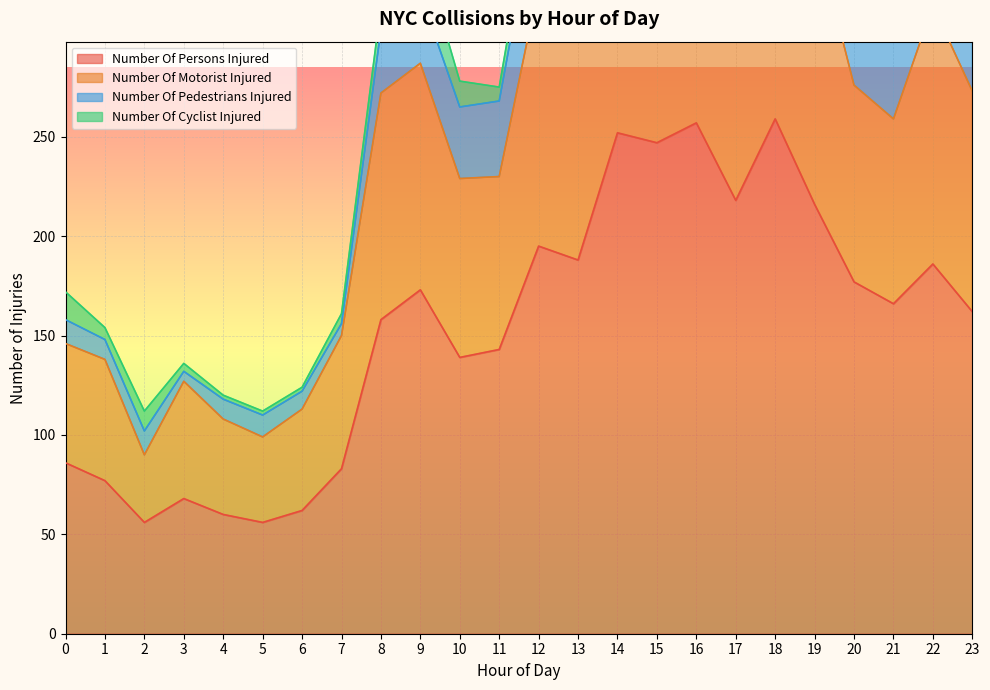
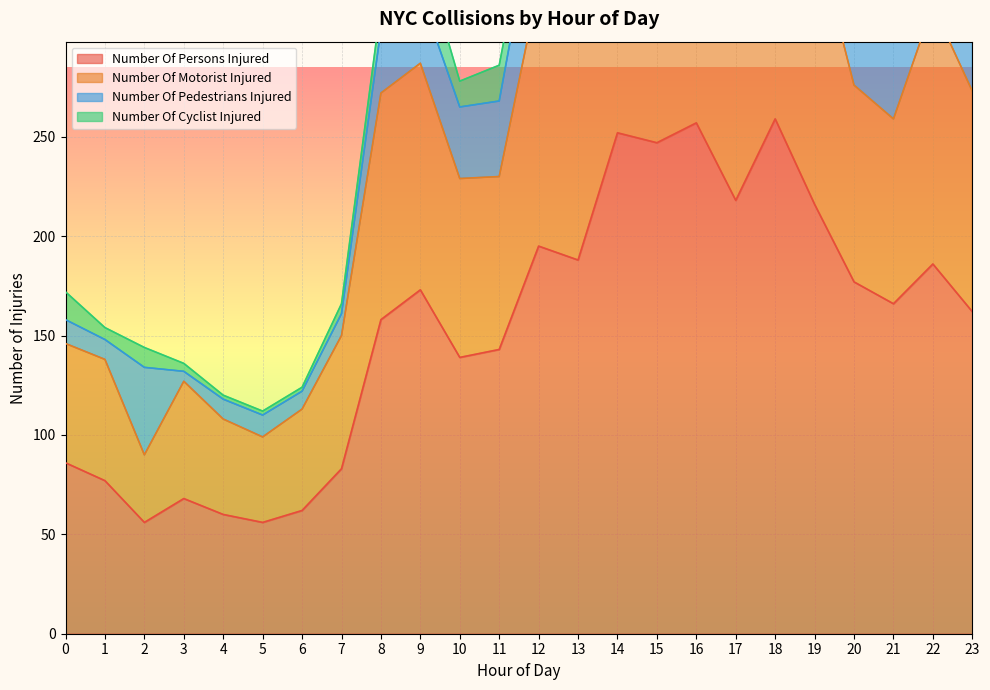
  {
    "Number Of Pedestrians Injured": {
      "0": 12,
      "1": 10,
-     "2": 12,
+     "2": 44,
      "3": 5,
      "4": 10,
      "5": 11,
      "6": 9,
-     "7": 6,
+     "7": 11,
      "10": 36,
      "11": 38
    },
    "Number Of Cyclist Injured": {
      "0": 14,
      "1": 6,
      "2": 10,
      "3": 4,
      "4": 2,
      "5": 2,
      "6": 2,
      "7": 5,
      "10": 13,
-     "11": 7
+     "11": 18
    }
  }
